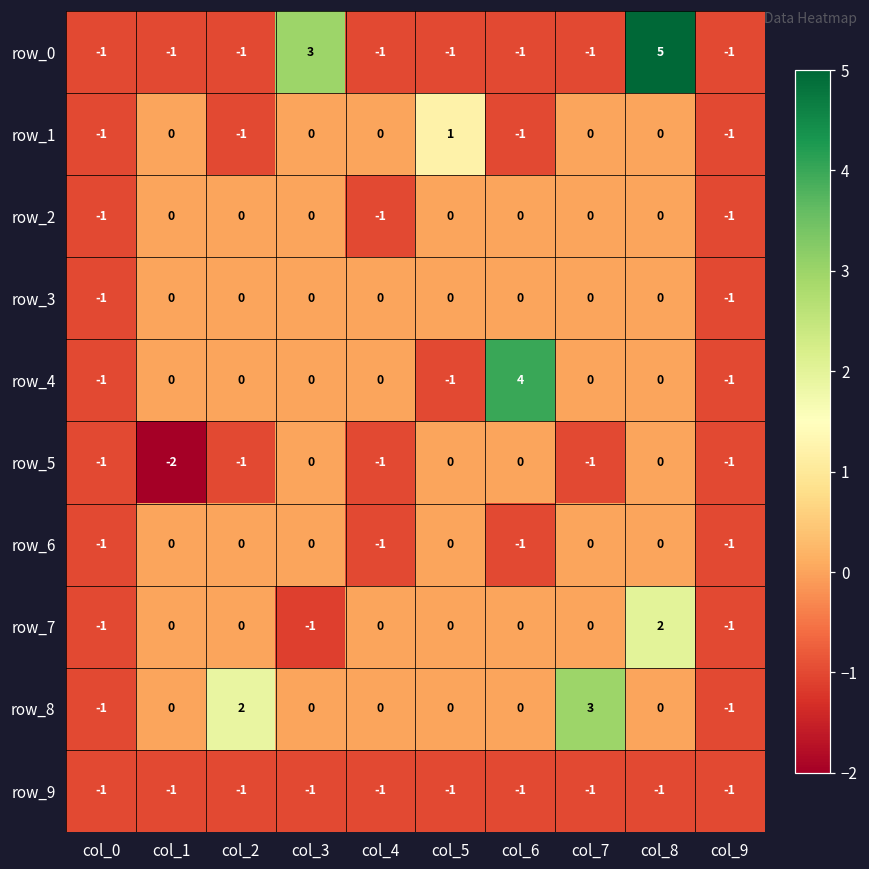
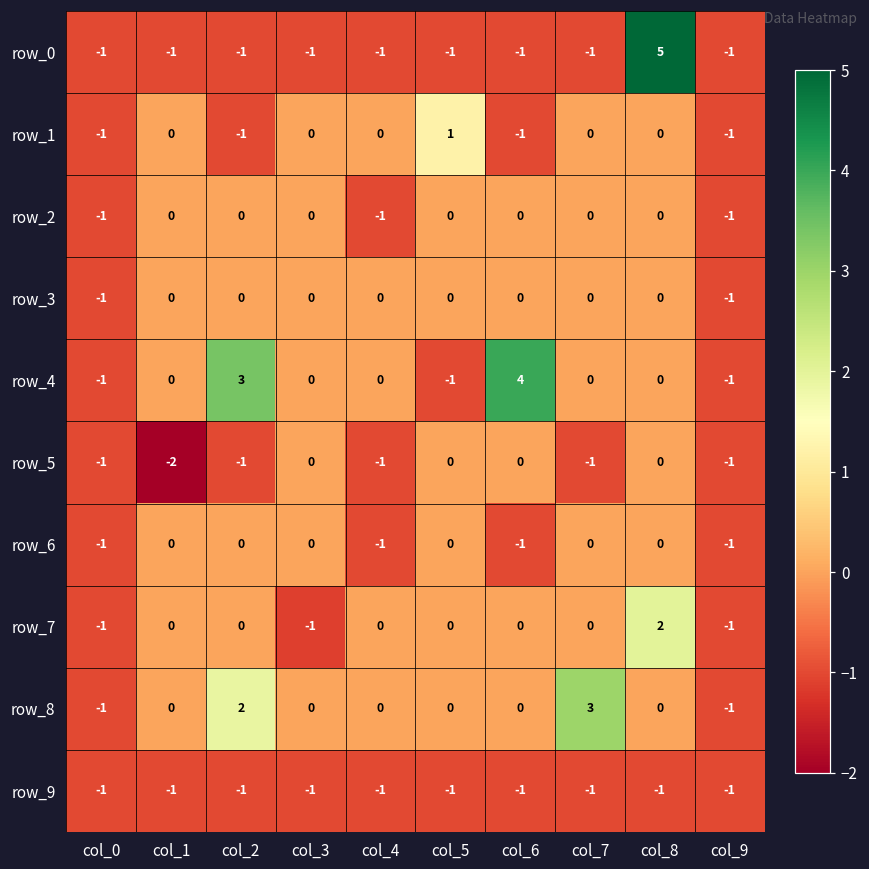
  {
    "row_0": {
      "col_0": -1,
      "col_1": -1,
      "col_2": -1,
-     "col_3": 3,
+     "col_3": -1,
      "col_4": -1,
      "col_5": -1,
      "col_6": -1,
      "col_7": -1,
      "col_8": 5,
      "col_9": -1
    },
    "row_1": {
      "col_0": -1,
      "col_1": 0,
      "col_2": -1,
      "col_3": 0,
      "col_4": 0,
      "col_5": 1,
      "col_6": -1,
      "col_7": 0,
      "col_8": 0,
      "col_9": -1
    },
    "row_2": {
      "col_0": -1,
      "col_1": 0,
      "col_2": 0,
      "col_3": 0,
      "col_4": -1,
      "col_5": 0,
      "col_6": 0,
      "col_7": 0,
      "col_8": 0,
      "col_9": -1
    },
    "row_3": {
      "col_0": -1,
      "col_1": 0,
      "col_2": 0,
      "col_3": 0,
      "col_4": 0,
      "col_5": 0,
      "col_6": 0,
      "col_7": 0,
      "col_8": 0,
      "col_9": -1
    },
    "row_4": {
      "col_0": -1,
      "col_1": 0,
-     "col_2": 0,
+     "col_2": 3,
      "col_3": 0,
      "col_4": 0,
      "col_5": -1,
      "col_6": 4,
      "col_7": 0,
      "col_8": 0,
      "col_9": -1
    },
    "row_5": {
      "col_0": -1,
      "col_1": -2,
      "col_2": -1,
      "col_3": 0,
      "col_4": -1,
      "col_5": 0,
      "col_6": 0,
      "col_7": -1,
      "col_8": 0,
      "col_9": -1
    },
    "row_6": {
      "col_0": -1,
      "col_1": 0,
      "col_2": 0,
      "col_3": 0,
      "col_4": -1,
      "col_5": 0,
      "col_6": -1,
      "col_7": 0,
      "col_8": 0,
      "col_9": -1
    },
    "row_7": {
      "col_0": -1,
      "col_1": 0,
      "col_2": 0,
      "col_3": -1,
      "col_4": 0,
      "col_5": 0,
      "col_6": 0,
      "col_7": 0,
      "col_8": 2,
      "col_9": -1
    },
    "row_8": {
      "col_0": -1,
      "col_1": 0,
      "col_2": 2,
      "col_3": 0,
      "col_4": 0,
      "col_5": 0,
      "col_6": 0,
      "col_7": 3,
      "col_8": 0,
      "col_9": -1
    },
    "row_9": {
      "col_0": -1,
      "col_1": -1,
      "col_2": -1,
      "col_3": -1,
      "col_4": -1,
      "col_5": -1,
      "col_6": -1,
      "col_7": -1,
      "col_8": -1,
      "col_9": -1
    }
  }
